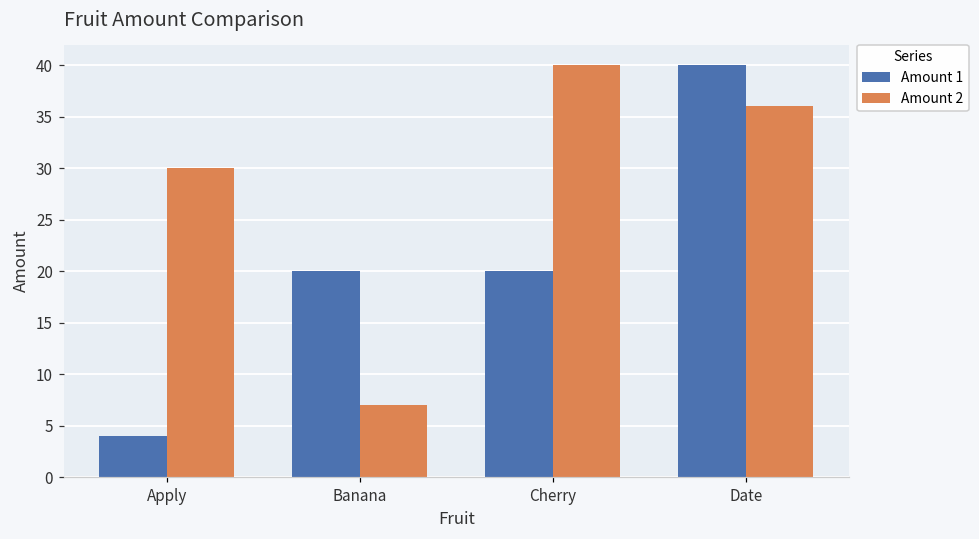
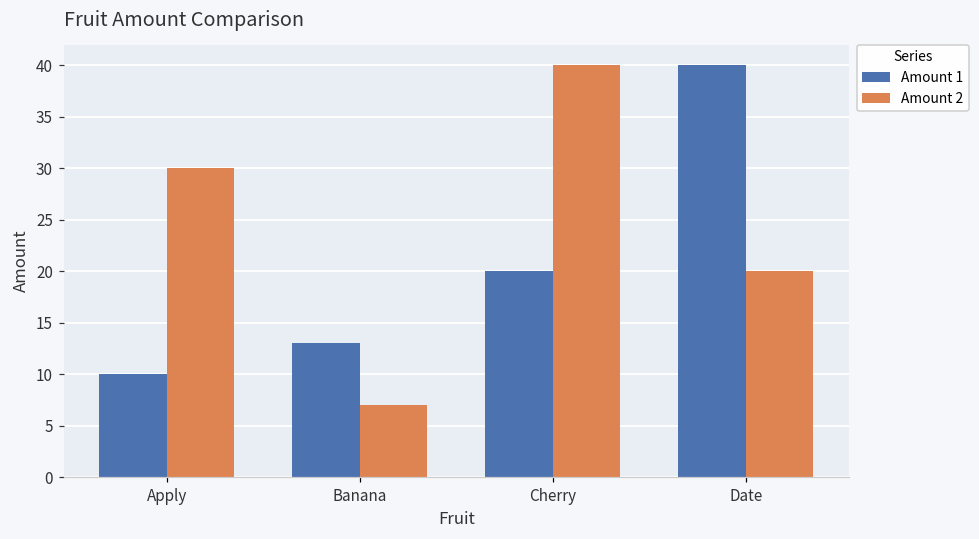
  {
    "Amount 1": {
-     "Apply": 4,
-     "Banana": 20,
+     "Apply": 10,
+     "Banana": 13,
      "Cherry": 20,
      "Date": 40
    },
    "Amount 2": {
      "Apply": 30,
      "Banana": 7,
      "Cherry": 40,
-     "Date": 36
+     "Date": 20
    }
  }
